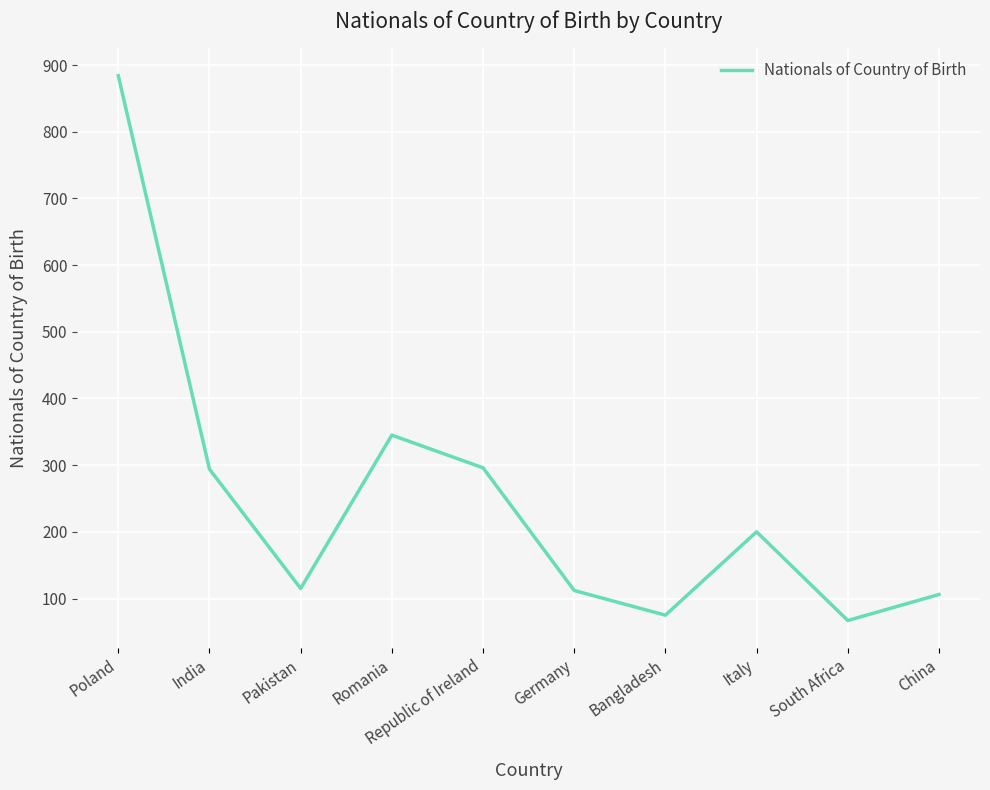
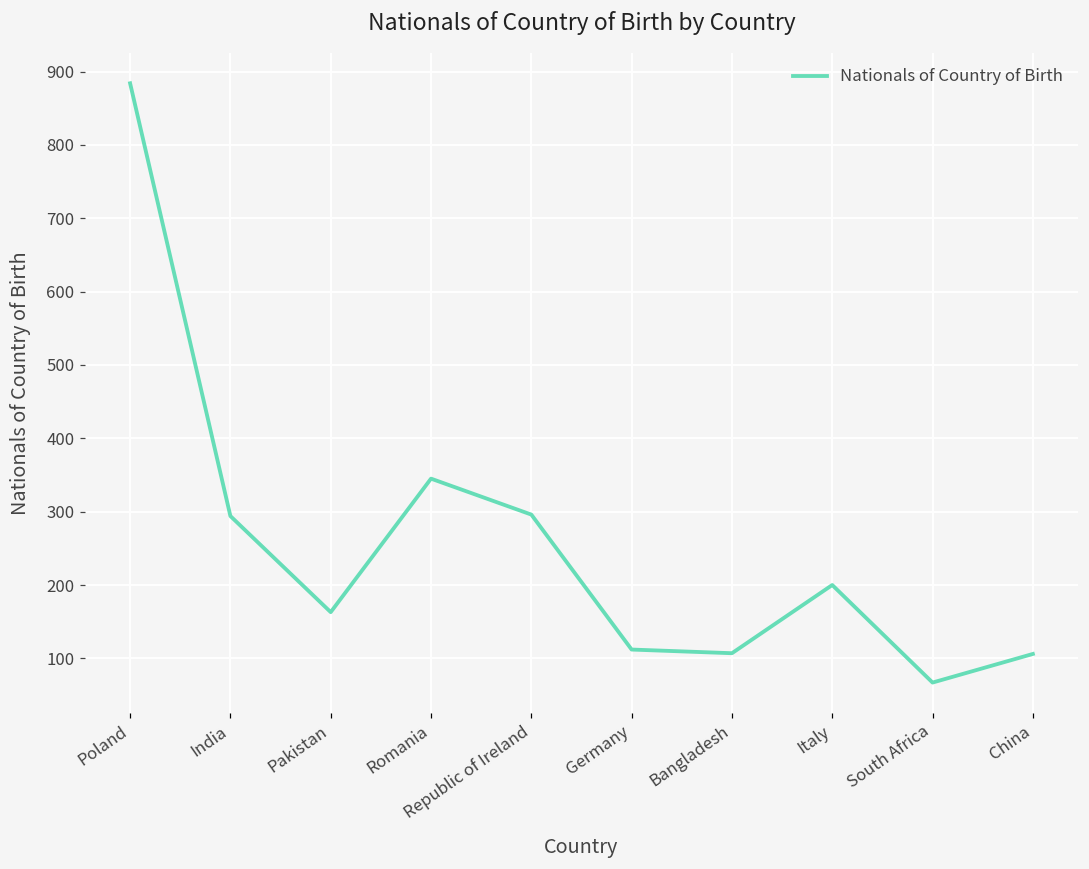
  {
    "Poland": 880,
    "India": 290,
-   "Pakistan": 120,
+   "Pakistan": 160,
    "Romania": 350,
    "Republic of Ireland": 300,
    "Germany": 110,
-   "Bangladesh": 80,
+   "Bangladesh": 110,
    "Italy": 200,
    "South Africa": 70,
    "China": 110
  }
